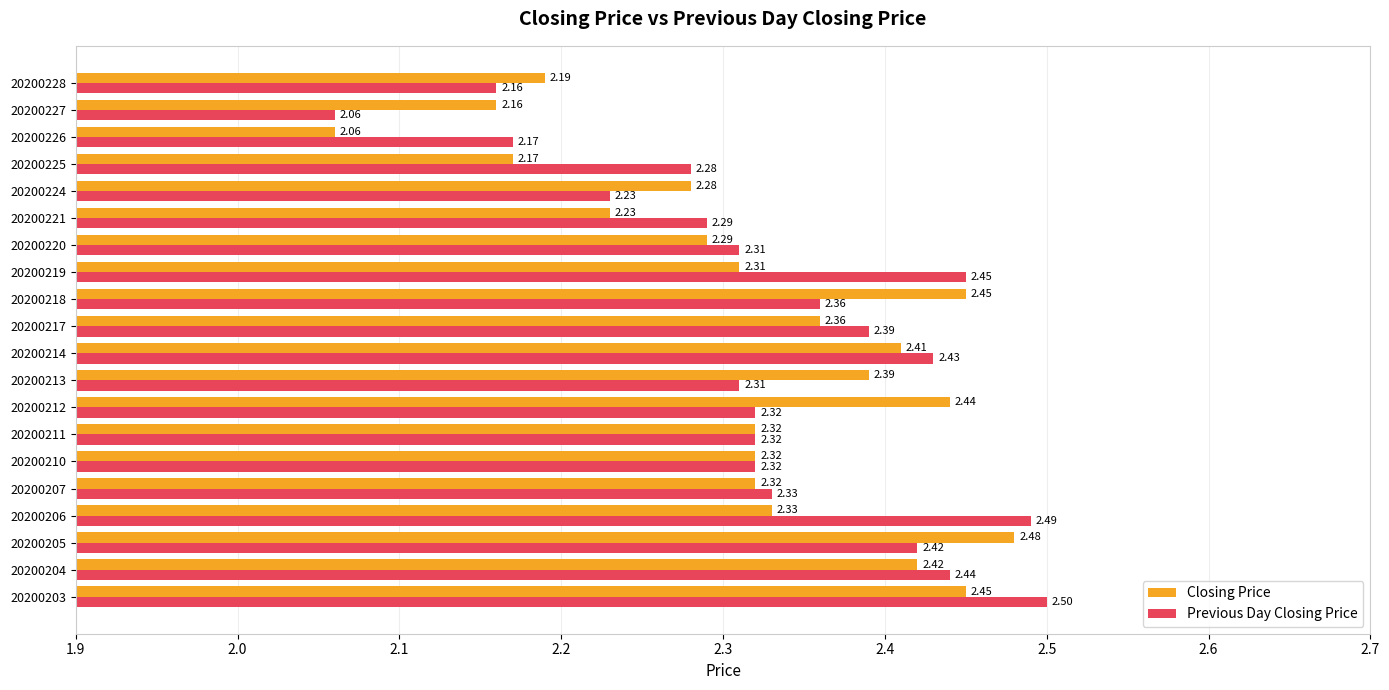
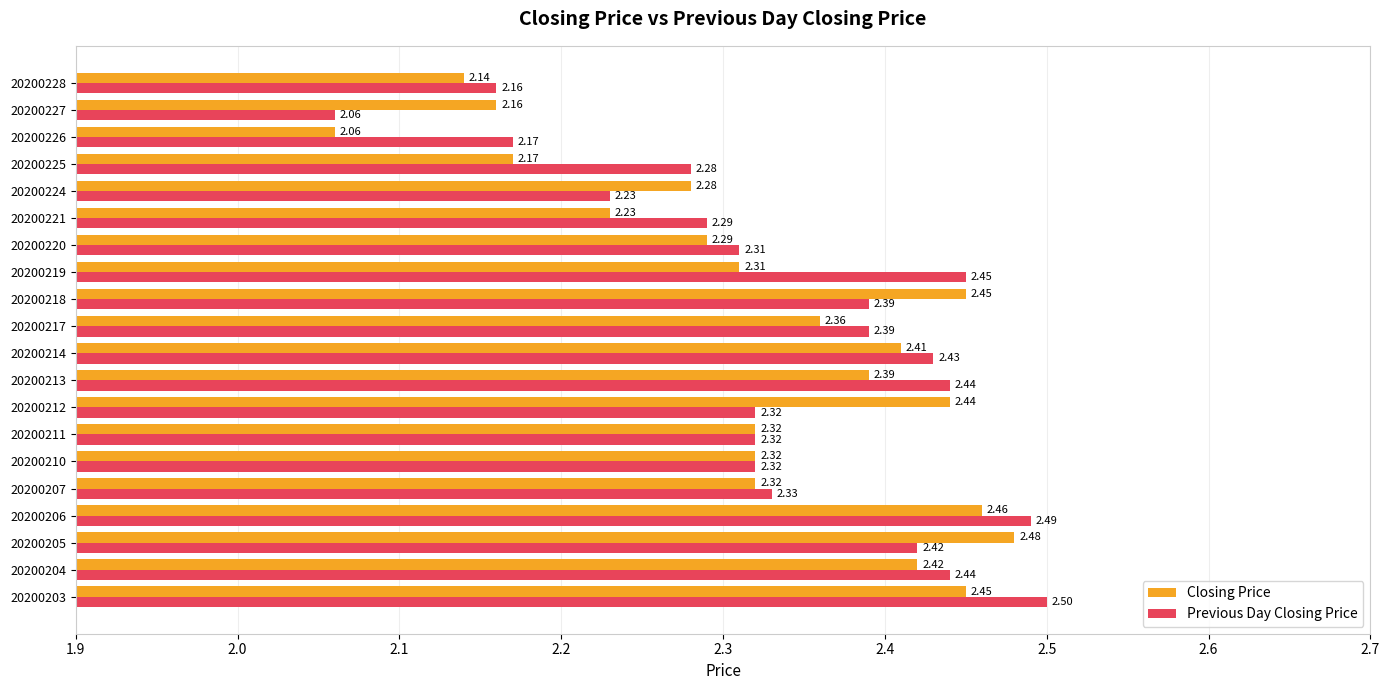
  {
    "Closing Price": {
-     "20200228": 2.19,
+     "20200228": 2.14,
      "20200227": 2.16,
      "20200226": 2.06,
      "20200225": 2.17,
      "20200224": 2.28,
      "20200221": 2.23,
      "20200220": 2.29,
      "20200219": 2.31,
      "20200218": 2.45,
      "20200217": 2.36,
      "20200214": 2.41,
      "20200213": 2.39,
      "20200212": 2.44,
      "20200211": 2.32,
      "20200210": 2.32,
      "20200207": 2.32,
-     "20200206": 2.33,
+     "20200206": 2.46,
      "20200205": 2.48,
      "20200204": 2.42,
      "20200203": 2.45
    },
    "Previous Day Closing Price": {
      "20200228": 2.16,
      "20200227": 2.06,
      "20200226": 2.17,
      "20200225": 2.28,
      "20200224": 2.23,
      "20200221": 2.29,
      "20200220": 2.31,
      "20200219": 2.45,
-     "20200218": 2.36,
+     "20200218": 2.39,
      "20200217": 2.39,
      "20200214": 2.43,
-     "20200213": 2.31,
+     "20200213": 2.44,
      "20200212": 2.32,
      "20200211": 2.32,
      "20200210": 2.32,
      "20200207": 2.33,
      "20200206": 2.49,
      "20200205": 2.42,
      "20200204": 2.44,
      "20200203": 2.50
    }
  }
